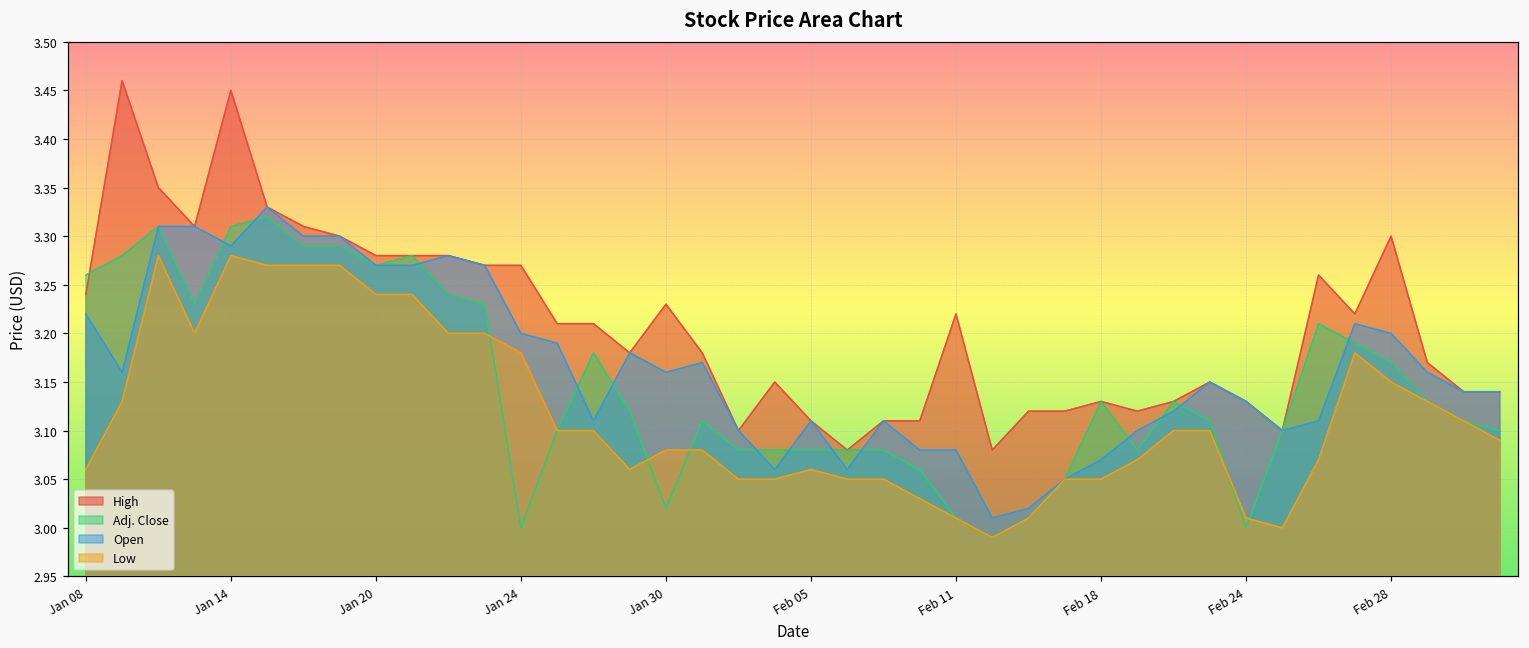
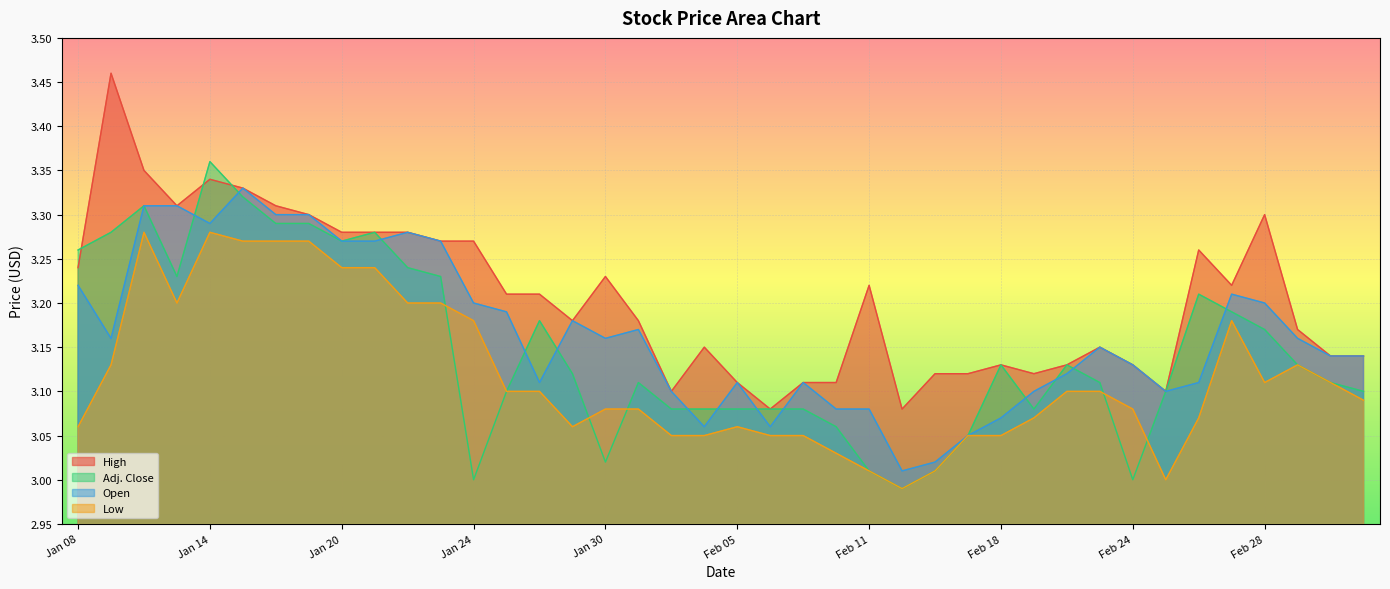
  {
    "High": {
      "Jan 08": 3.24,
-     "Jan 14": 3.45,
+     "Jan 14": 3.34,
      "Jan 20": 3.28,
      "Jan 24": 3.27,
      "Jan 30": 3.23,
      "Feb 11": 3.22,
      "Feb 28": 3.30
    },
    "Adj. Close": {
      "Jan 08": 3.26,
-     "Jan 14": 3.31,
+     "Jan 14": 3.36,
      "Jan 24": 3.00,
      "Jan 30": 3.02,
      "Feb 05": 3.08,
      "Feb 24": 3.00,
      "Feb 28": 3.17
    },
    "Open": {
      "Jan 08": 3.22,
      "Jan 14": 3.29,
      "Jan 24": 3.20,
      "Jan 30": 3.16,
      "Feb 11": 3.08,
      "Feb 18": 3.07,
      "Feb 28": 3.20
    },
    "Low": {
      "Jan 08": 3.06,
      "Jan 14": 3.28,
      "Jan 20": 3.24,
      "Jan 24": 3.18,
      "Jan 30": 3.08,
      "Feb 05": 3.06,
      "Feb 18": 3.05,
-     "Feb 24": 3.01,
-     "Feb 28": 3.15
+     "Feb 24": 3.08,
+     "Feb 28": 3.11
    }
  }
